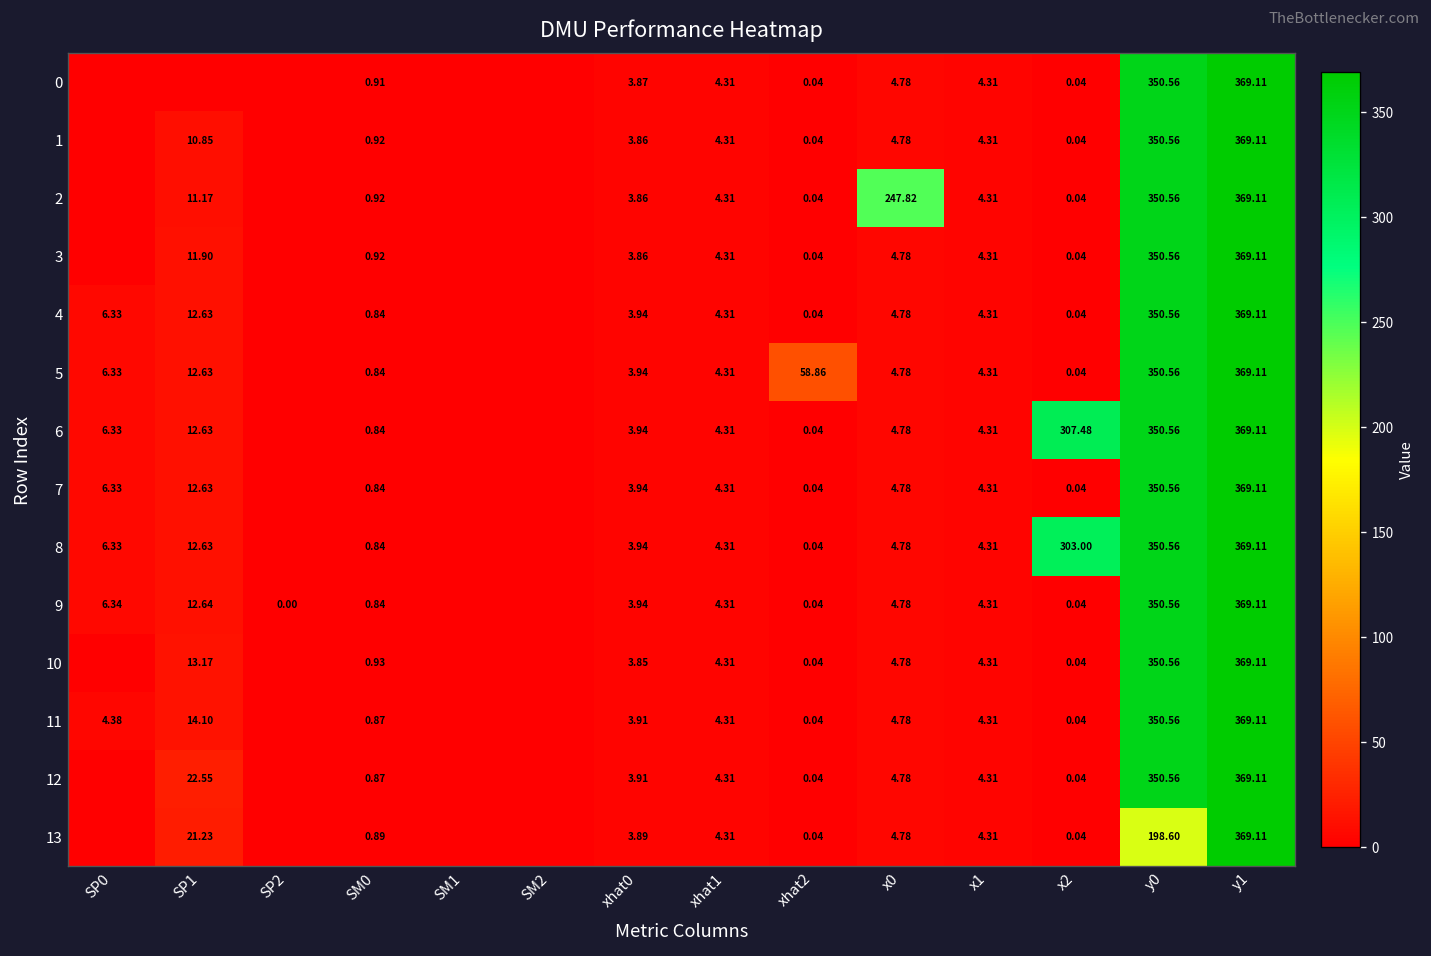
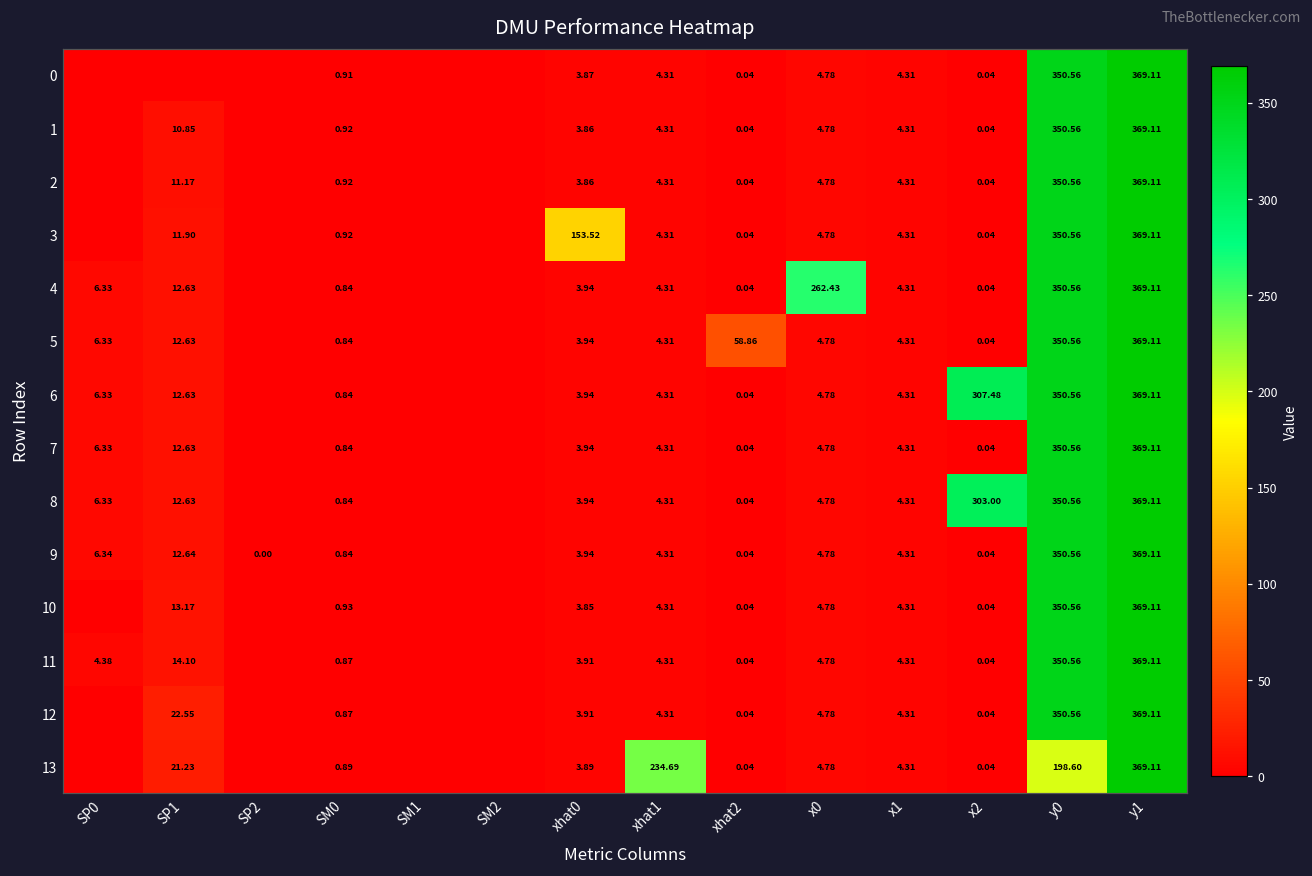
  {
    "0": {
      "SM0": 0.91,
      "xhat0": 3.87,
      "xhat1": 4.31,
      "xhat2": 0.04,
      "x0": 4.78,
      "x1": 4.31,
      "x2": 0.04,
      "y0": 350.56,
      "y1": 369.11
    },
    "1": {
      "SP1": 10.85,
      "SM0": 0.92,
      "xhat0": 3.86,
      "xhat1": 4.31,
      "xhat2": 0.04,
      "x0": 4.78,
      "x1": 4.31,
      "x2": 0.04,
      "y0": 350.56,
      "y1": 369.11
    },
    "2": {
      "SP1": 11.17,
      "SM0": 0.92,
      "xhat0": 3.86,
      "xhat1": 4.31,
      "xhat2": 0.04,
-     "x0": 247.82,
+     "x0": 4.78,
      "x1": 4.31,
      "x2": 0.04,
      "y0": 350.56,
      "y1": 369.11
    },
    "3": {
      "SP1": 11.90,
      "SM0": 0.92,
-     "xhat0": 3.86,
+     "xhat0": 153.52,
      "xhat1": 4.31,
      "xhat2": 0.04,
      "x0": 4.78,
      "x1": 4.31,
      "x2": 0.04,
      "y0": 350.56,
      "y1": 369.11
    },
    "4": {
      "SP0": 6.33,
      "SP1": 12.63,
      "SM0": 0.84,
      "xhat0": 3.94,
      "xhat1": 4.31,
      "xhat2": 0.04,
-     "x0": 4.78,
+     "x0": 262.43,
      "x1": 4.31,
      "x2": 0.04,
      "y0": 350.56,
      "y1": 369.11
    },
    "5": {
      "SP0": 6.33,
      "SP1": 12.63,
      "SM0": 0.84,
      "xhat0": 3.94,
      "xhat1": 4.31,
      "xhat2": 58.86,
      "x0": 4.78,
      "x1": 4.31,
      "x2": 0.04,
      "y0": 350.56,
      "y1": 369.11
    },
    "6": {
      "SP0": 6.33,
      "SP1": 12.63,
      "SM0": 0.84,
      "xhat0": 3.94,
      "xhat1": 4.31,
      "xhat2": 0.04,
      "x0": 4.78,
      "x1": 4.31,
      "x2": 307.48,
      "y0": 350.56,
      "y1": 369.11
    },
    "7": {
      "SP0": 6.33,
      "SP1": 12.63,
      "SM0": 0.84,
      "xhat0": 3.94,
      "xhat1": 4.31,
      "xhat2": 0.04,
      "x0": 4.78,
      "x1": 4.31,
      "x2": 0.04,
      "y0": 350.56,
      "y1": 369.11
    },
    "8": {
      "SP0": 6.33,
      "SP1": 12.63,
      "SM0": 0.84,
      "xhat0": 3.94,
      "xhat1": 4.31,
      "xhat2": 0.04,
      "x0": 4.78,
      "x1": 4.31,
      "x2": 303.00,
      "y0": 350.56,
      "y1": 369.11
    },
    "9": {
      "SP0": 6.34,
      "SP1": 12.64,
      "SP2": 0.00,
      "SM0": 0.84,
      "xhat0": 3.94,
      "xhat1": 4.31,
      "xhat2": 0.04,
      "x0": 4.78,
      "x1": 4.31,
      "x2": 0.04,
      "y0": 350.56,
      "y1": 369.11
    },
    "10": {
      "SP1": 13.17,
      "SM0": 0.93,
      "xhat0": 3.85,
      "xhat1": 4.31,
      "xhat2": 0.04,
      "x0": 4.78,
      "x1": 4.31,
      "x2": 0.04,
      "y0": 350.56,
      "y1": 369.11
    },
    "11": {
      "SP0": 4.38,
      "SP1": 14.10,
      "SM0": 0.87,
      "xhat0": 3.91,
      "xhat1": 4.31,
      "xhat2": 0.04,
      "x0": 4.78,
      "x1": 4.31,
      "x2": 0.04,
      "y0": 350.56,
      "y1": 369.11
    },
    "12": {
      "SP1": 22.55,
      "SM0": 0.87,
      "xhat0": 3.91,
      "xhat1": 4.31,
      "xhat2": 0.04,
      "x0": 4.78,
      "x1": 4.31,
      "x2": 0.04,
      "y0": 350.56,
      "y1": 369.11
    },
    "13": {
      "SP1": 21.23,
      "SM0": 0.89,
      "xhat0": 3.89,
-     "xhat1": 4.31,
+     "xhat1": 234.69,
      "xhat2": 0.04,
      "x0": 4.78,
      "x1": 4.31,
      "x2": 0.04,
      "y0": 198.60,
      "y1": 369.11
    }
  }
